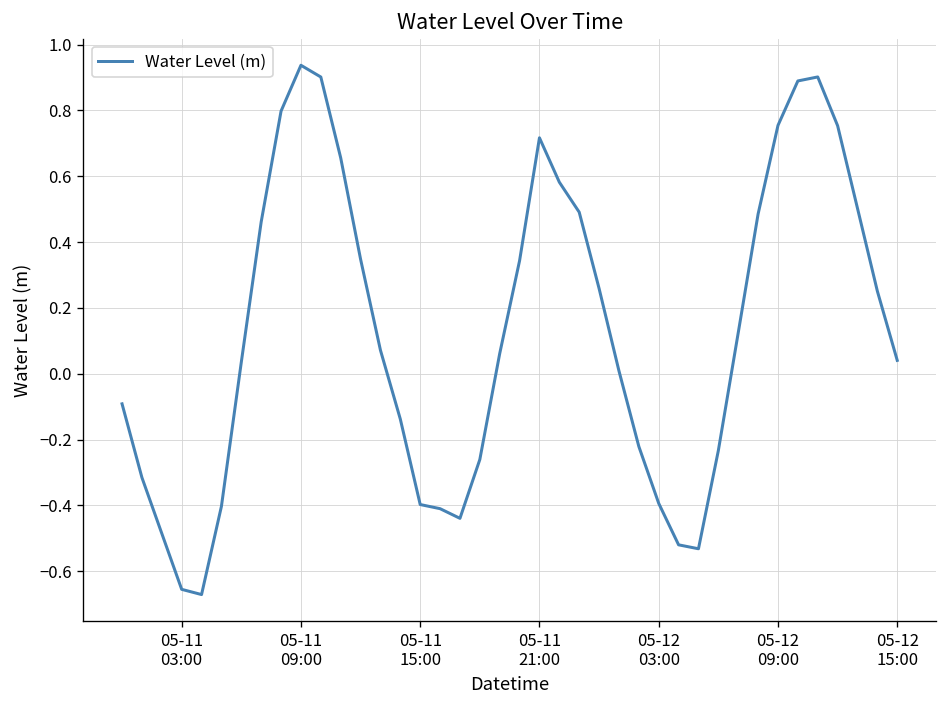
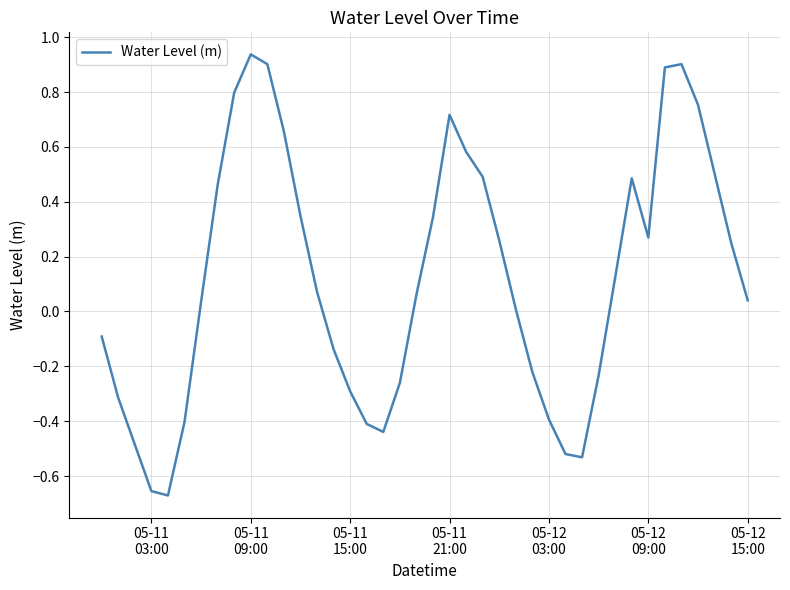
  {
    "05-11 03:00": -0.65,
    "05-11 09:00": 0.94,
-   "05-11 15:00": -0.40,
+   "05-11 15:00": -0.29,
    "05-11 21:00": 0.72,
    "05-12 03:00": -0.39,
-   "05-12 09:00": 0.75,
+   "05-12 09:00": 0.27,
    "05-12 15:00": 0.04
  }
